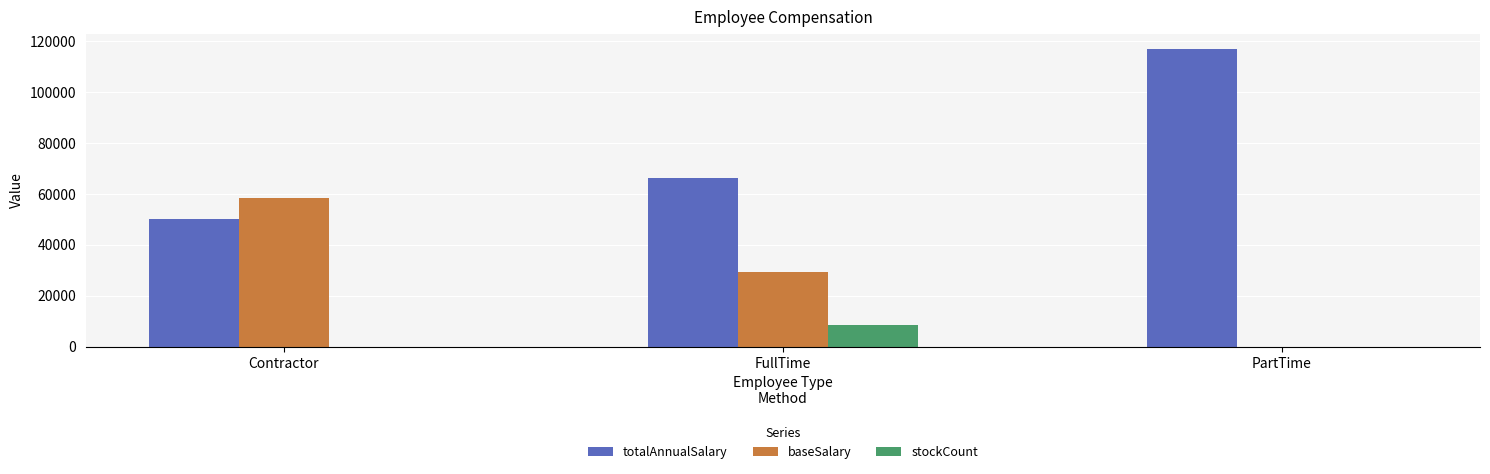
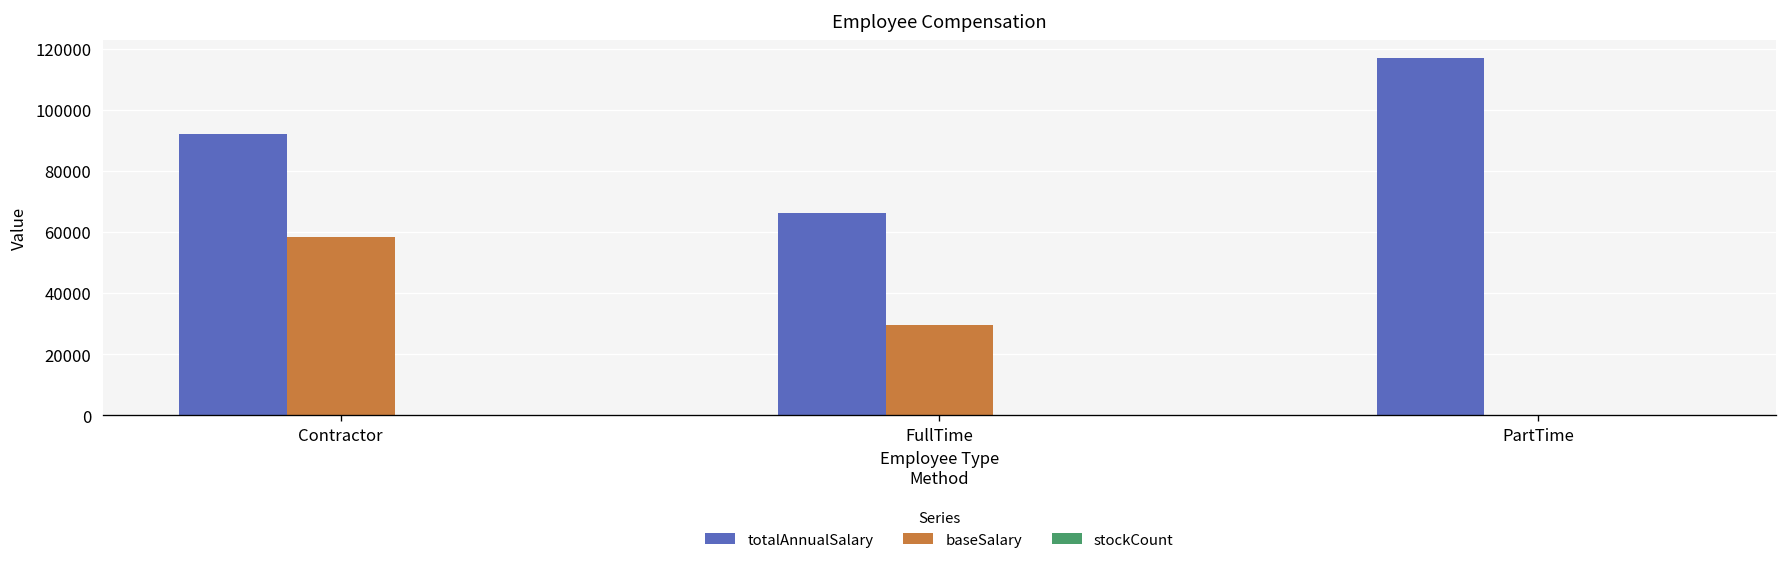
  {
    "totalAnnualSalary": {
-     "Contractor": 50000,
+     "Contractor": 92000,
      "FullTime": 66000,
      "PartTime": 117000
    },
    "baseSalary": {
      "Contractor": 58000,
      "FullTime": 30000,
      "PartTime": 0
    },
    "stockCount": {
      "Contractor": 0,
-     "FullTime": 8000,
+     "FullTime": 0,
      "PartTime": 0
    }
  }
